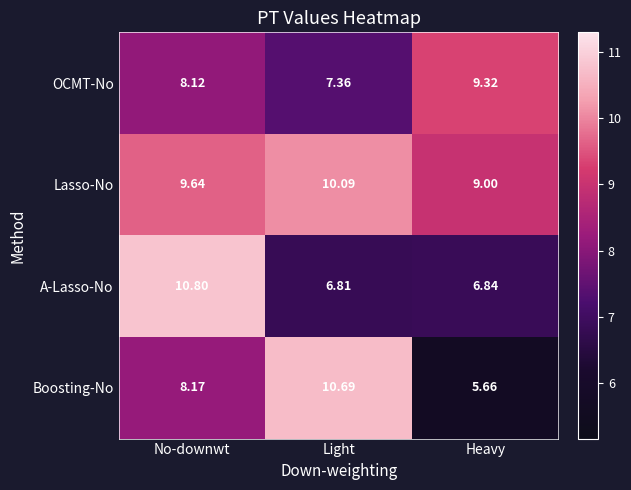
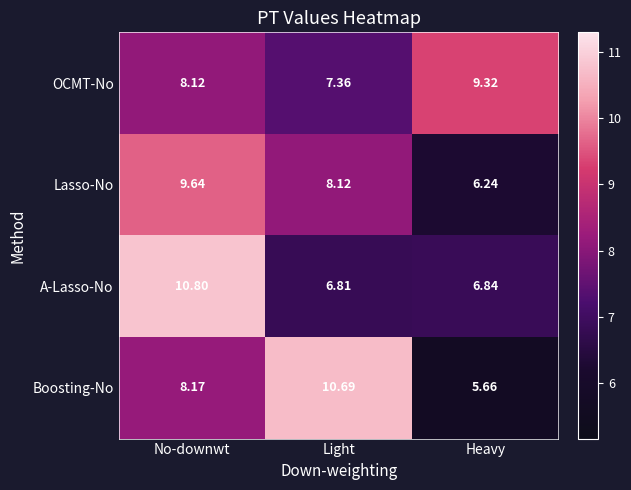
  {
    "OCMT-No": {
      "No-downwt": 8.12,
      "Light": 7.36,
      "Heavy": 9.32
    },
    "Lasso-No": {
      "No-downwt": 9.64,
-     "Light": 10.09,
-     "Heavy": 9.00
+     "Light": 8.12,
+     "Heavy": 6.24
    },
    "A-Lasso-No": {
      "No-downwt": 10.80,
      "Light": 6.81,
      "Heavy": 6.84
    },
    "Boosting-No": {
      "No-downwt": 8.17,
      "Light": 10.69,
      "Heavy": 5.66
    }
  }
